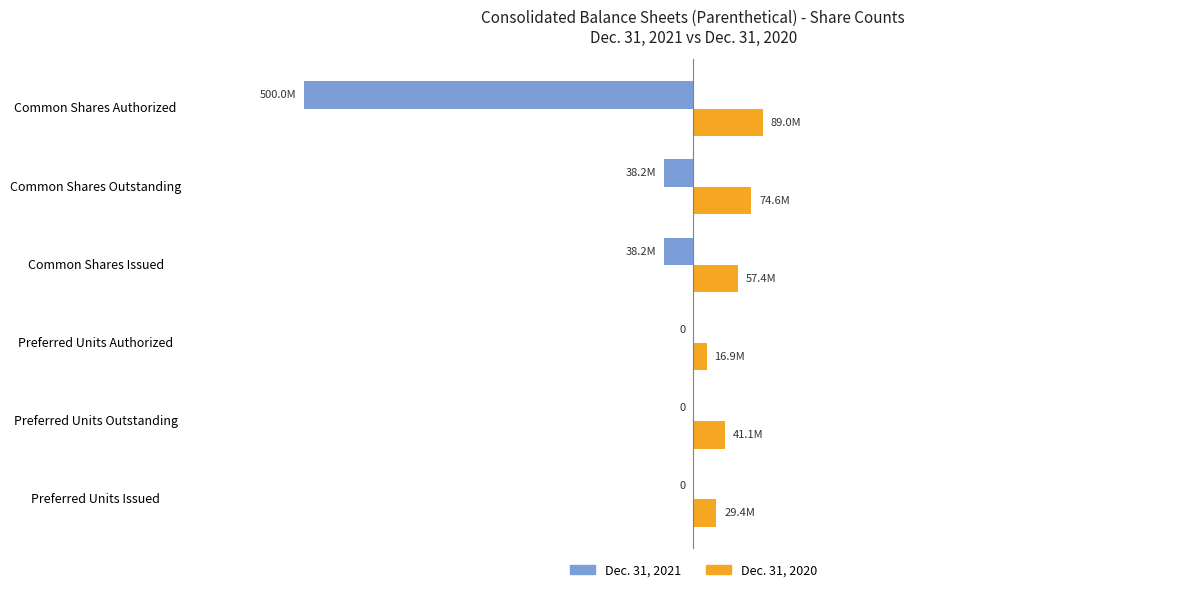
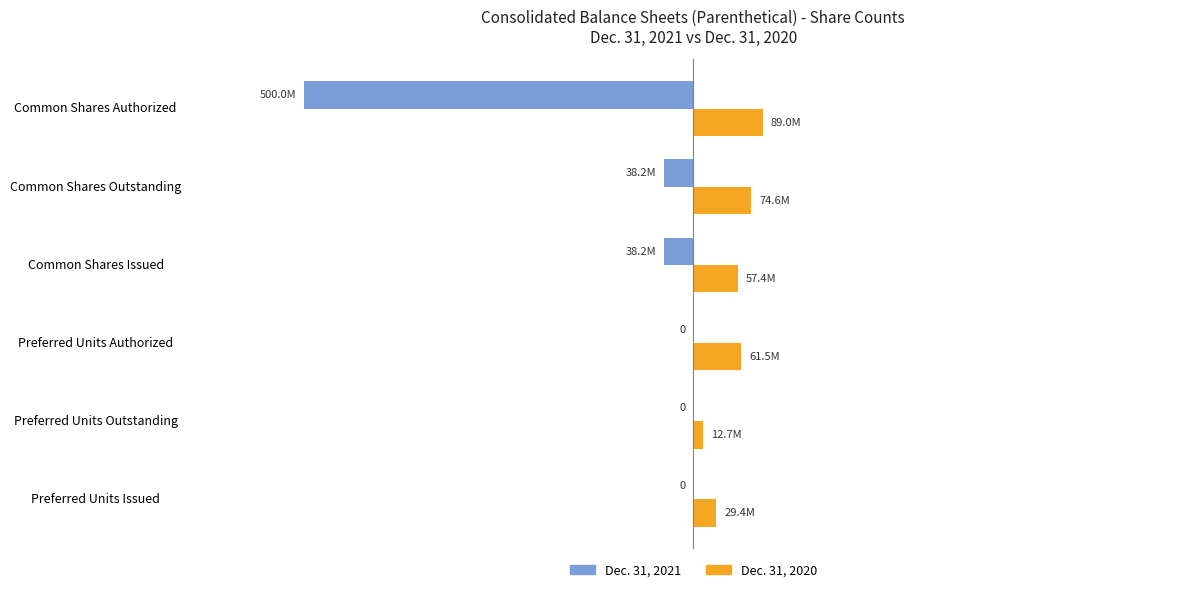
  {
    "Dec. 31, 2021": {
      "Preferred Units Authorized": "0",
      "Preferred Units Outstanding": "0",
      "Preferred Units Issued": "0"
    },
    "Dec. 31, 2020": {
      "Common Shares Authorized": "89.0M",
      "Common Shares Outstanding": "74.6M",
      "Common Shares Issued": "57.4M",
-     "Preferred Units Authorized": "16.9M",
-     "Preferred Units Outstanding": "41.1M",
+     "Preferred Units Authorized": "61.5M",
+     "Preferred Units Outstanding": "12.7M",
      "Preferred Units Issued": "29.4M"
    }
  }
